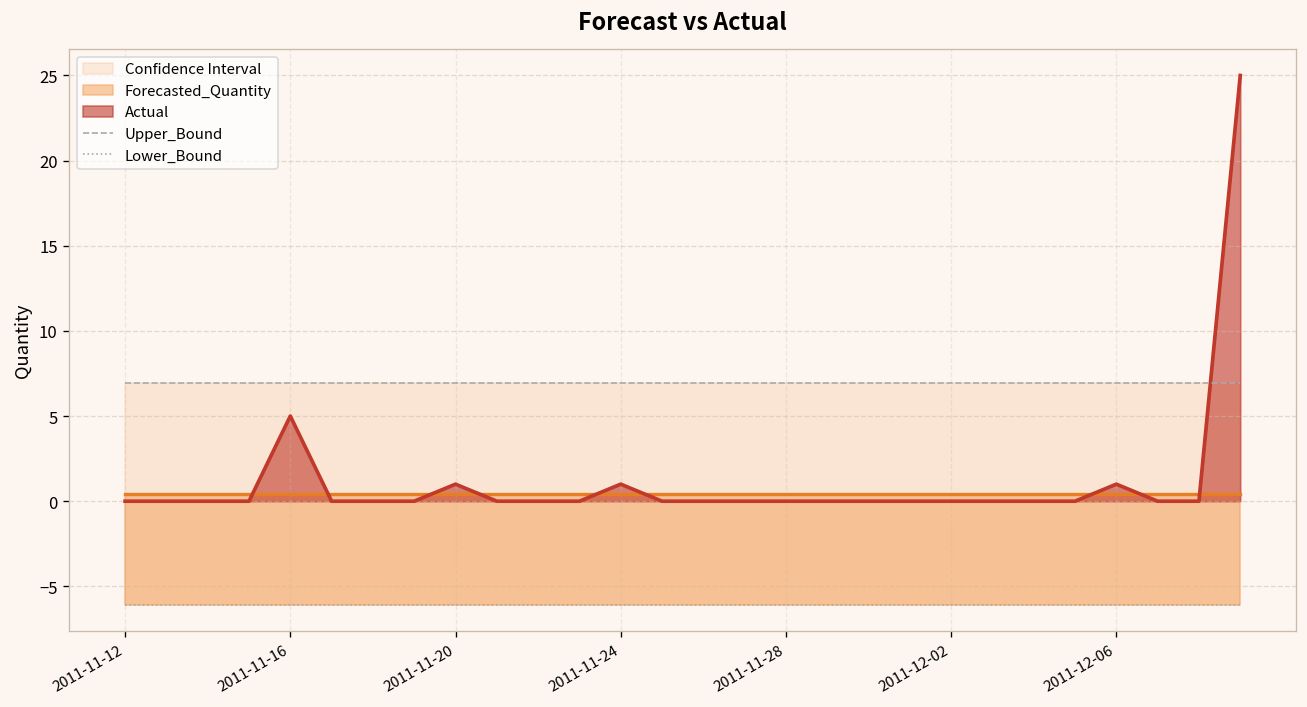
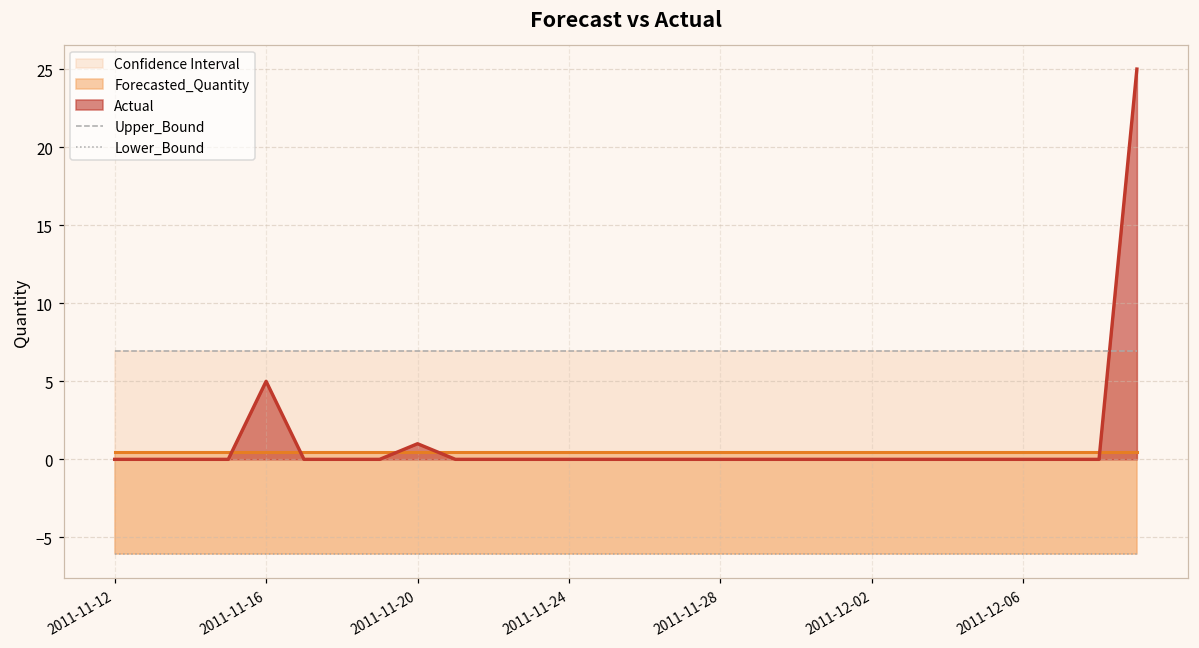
  {
    "Confidence Interval": {
      "2011-11-12": 7,
      "2011-11-16": 7,
      "2011-11-20": 7,
      "2011-11-24": 7,
      "2011-11-28": 7,
      "2011-12-02": 7,
      "2011-12-06": 7
    },
    "Forecasted_Quantity": {
      "2011-11-12": 0.5,
      "2011-11-16": 0.5,
      "2011-11-20": 0.5,
      "2011-11-24": 0.5,
      "2011-11-28": 0.5,
      "2011-12-02": 0.5,
      "2011-12-06": 0.5
    },
    "Actual": {
      "2011-11-12": 0,
      "2011-11-16": 5,
      "2011-11-20": 1,
-     "2011-11-24": 1,
+     "2011-11-24": 0,
      "2011-11-28": 0,
      "2011-12-02": 0,
-     "2011-12-06": 1
+     "2011-12-06": 0
    },
    "Lower_Bound": {
      "2011-11-12": -6,
      "2011-11-16": -6,
      "2011-11-20": -6,
      "2011-11-24": -6,
      "2011-11-28": -6,
      "2011-12-02": -6,
      "2011-12-06": -6
    }
  }
